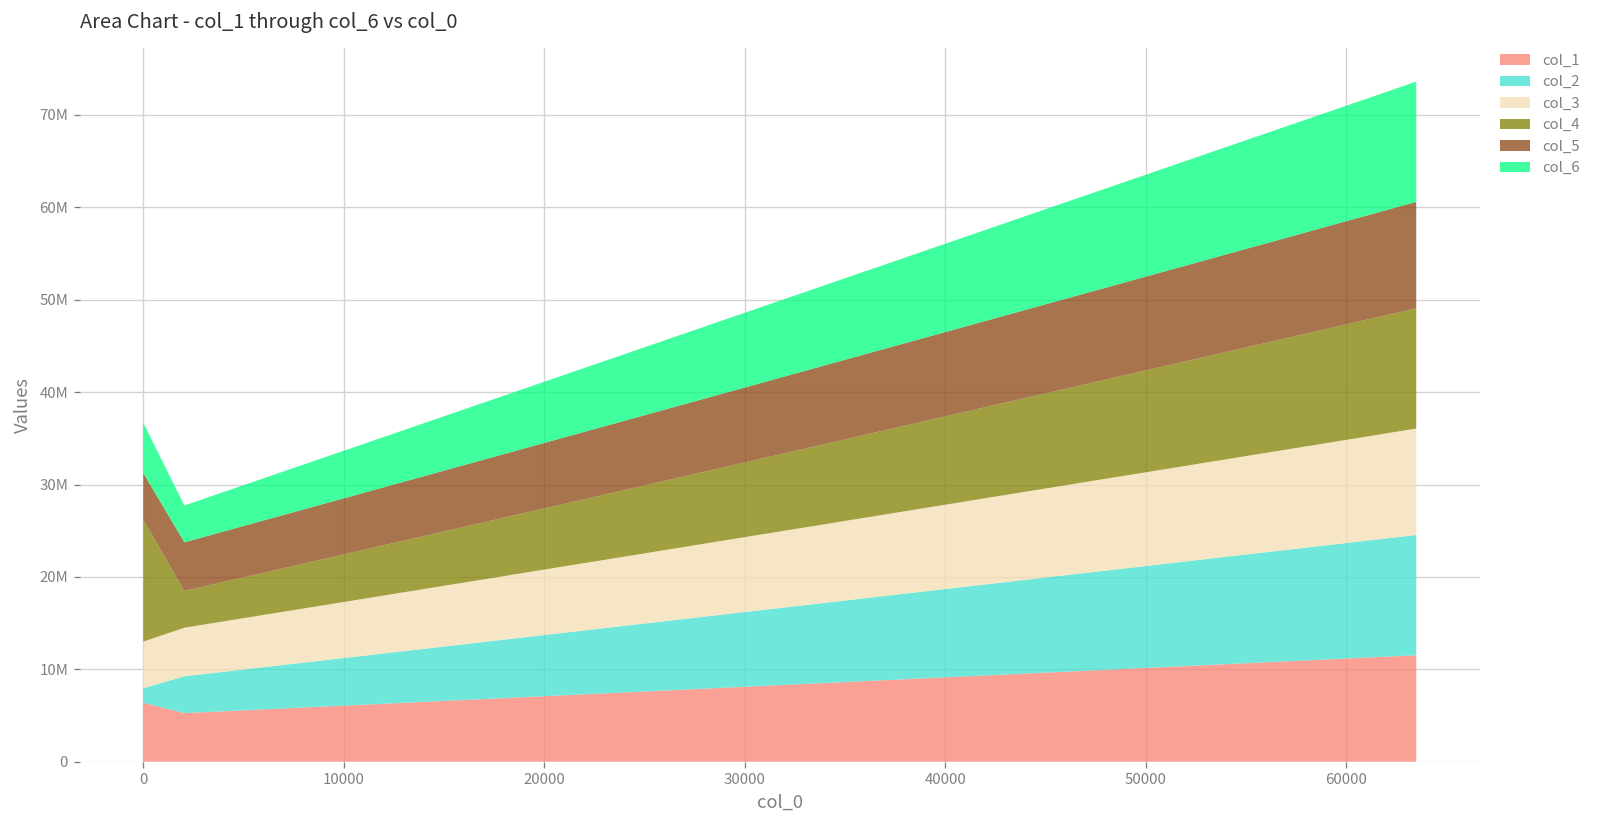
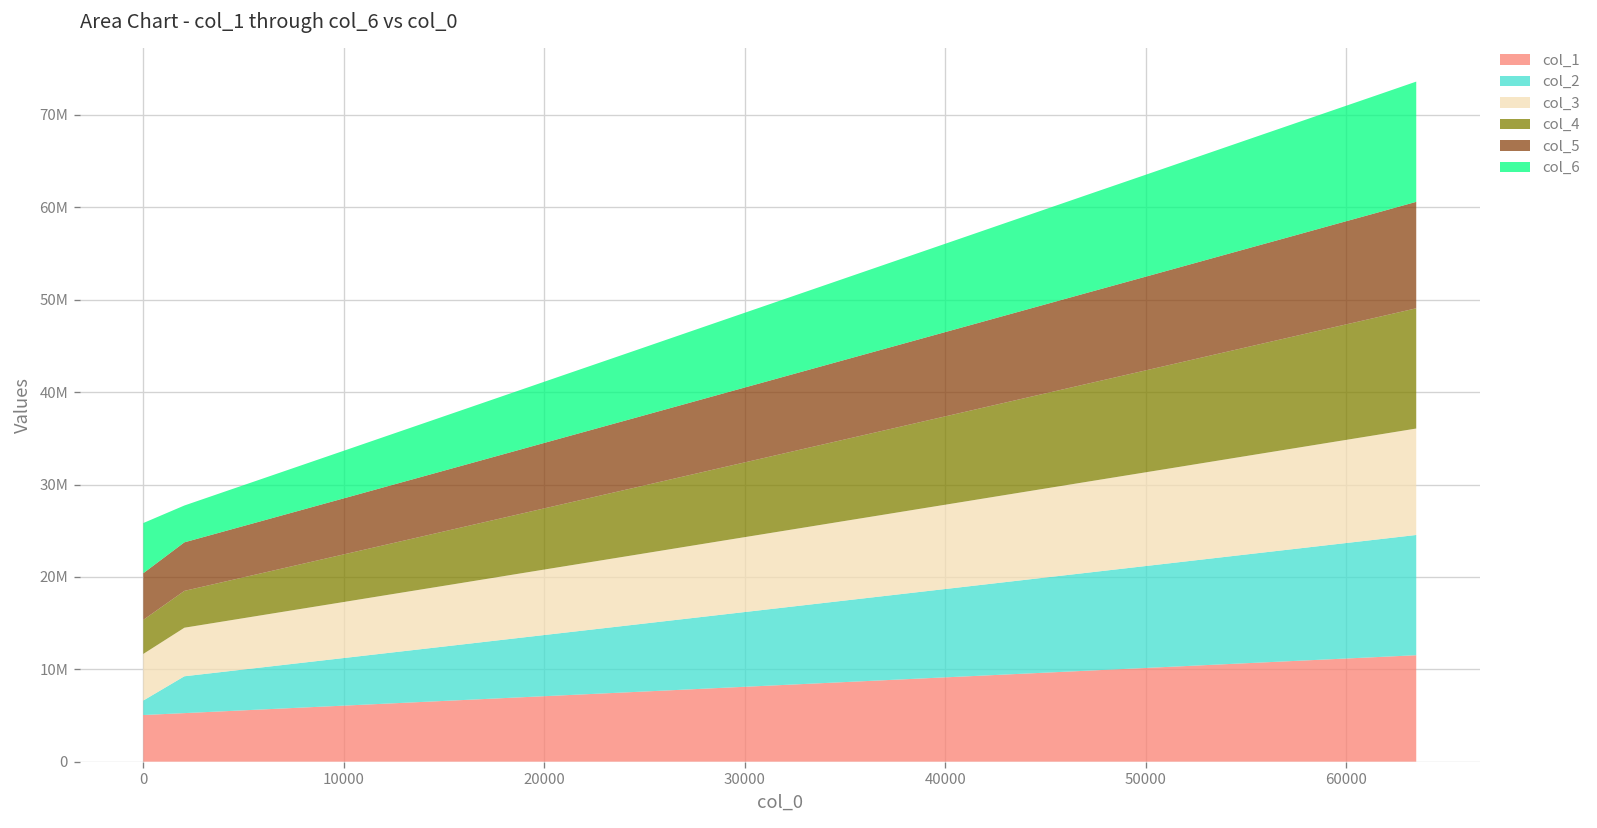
  {
    "col_1": {
-     "0": 6000000
+     "0": 5000000
    },
    "col_2": {
      "0": 2000000
    },
    "col_3": {
      "0": 5000000
    },
    "col_4": {
-     "0": 13000000
+     "0": 4000000
    },
    "col_5": {
      "0": 5000000
    },
    "col_6": {
      "0": 5000000
    }
  }
